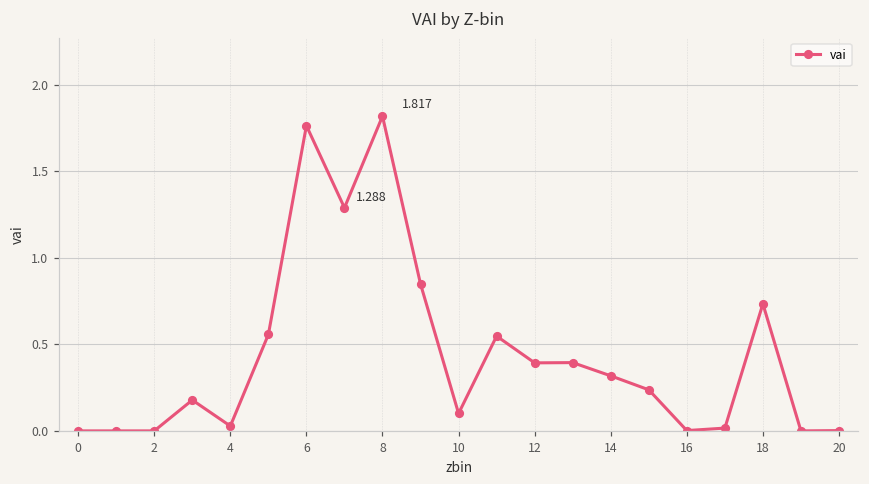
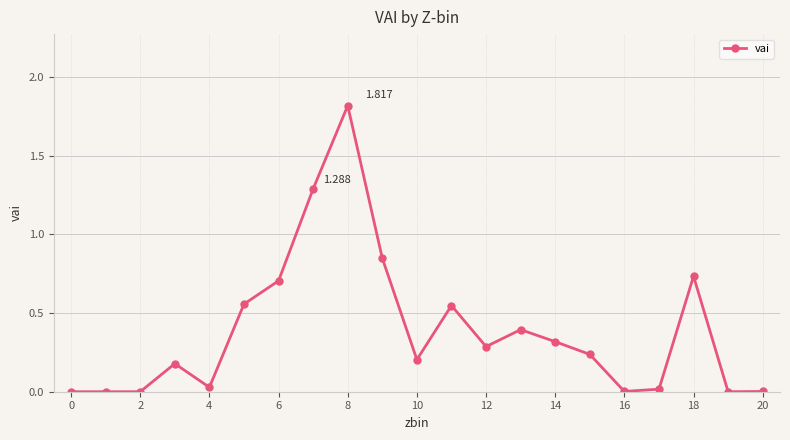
  {
    "0": 0.00,
    "2": 0.00,
    "4": 0.03,
-   "6": 1.76,
-   "10": 0.10,
-   "12": 0.39,
+   "6": 0.70,
+   "10": 0.20,
+   "12": 0.29,
    "14": 0.32,
    "16": 0.00,
    "18": 0.73,
    "20": 0.00
  }
